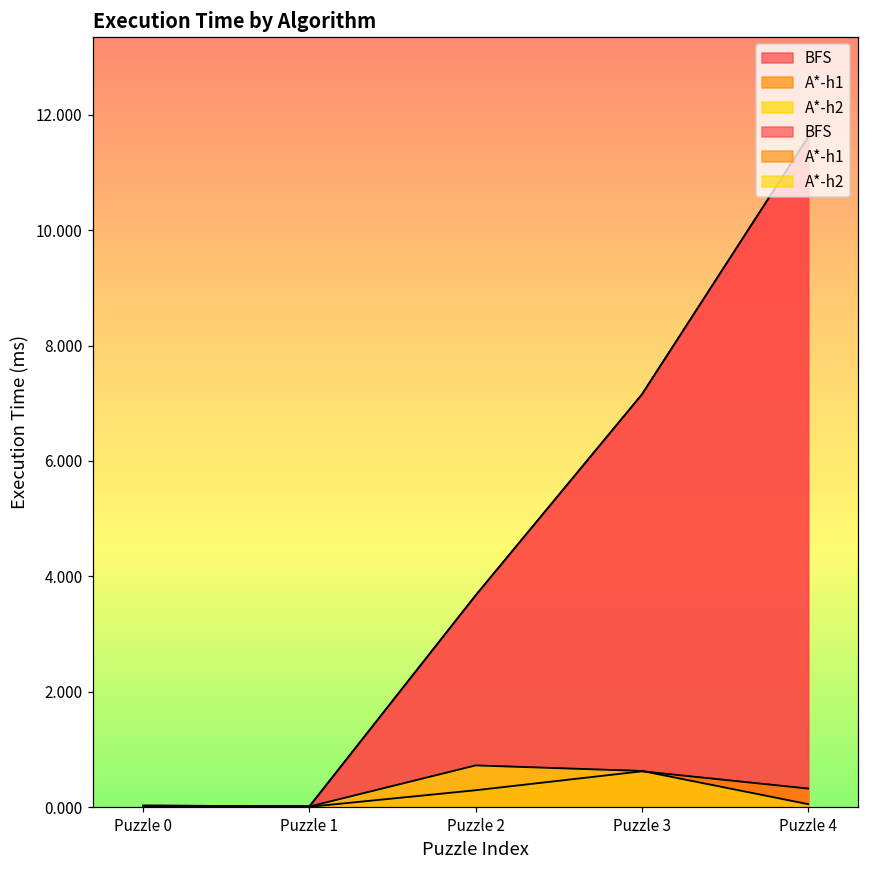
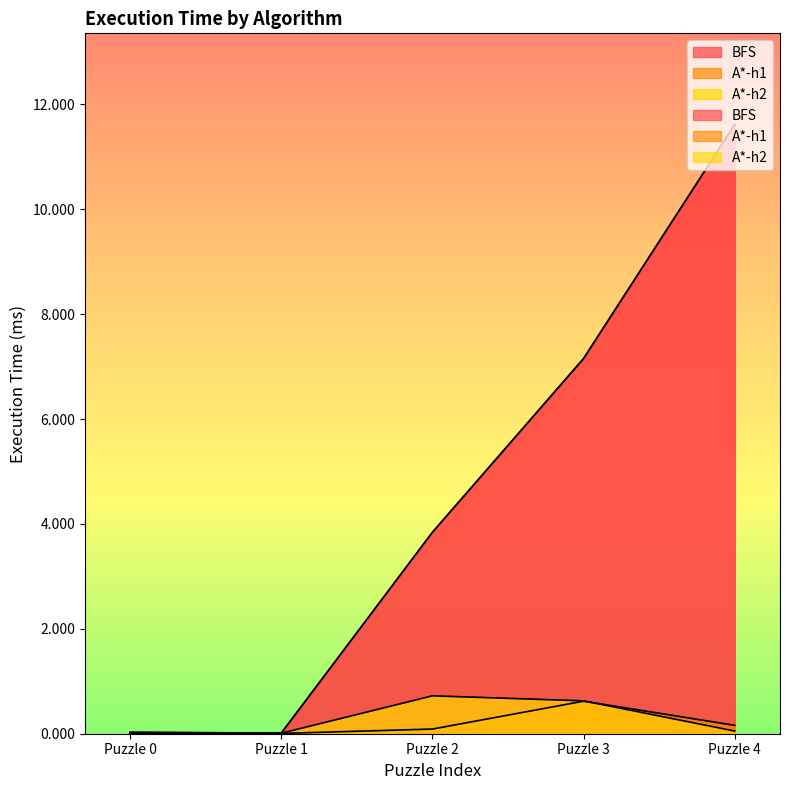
  {
    "BFS": {
-     "Puzzle 2": 3.7,
+     "Puzzle 2": 3.8,
      "Puzzle 3": 7.2
    },
    "A*-h1": {
-     "Puzzle 2": 0.3,
-     "Puzzle 4": 0.3
+     "Puzzle 2": 0.1,
+     "Puzzle 4": 0.2
    },
    "A*-h2": {
      "Puzzle 2": 0.7,
      "Puzzle 4": 0.1
    }
  }
